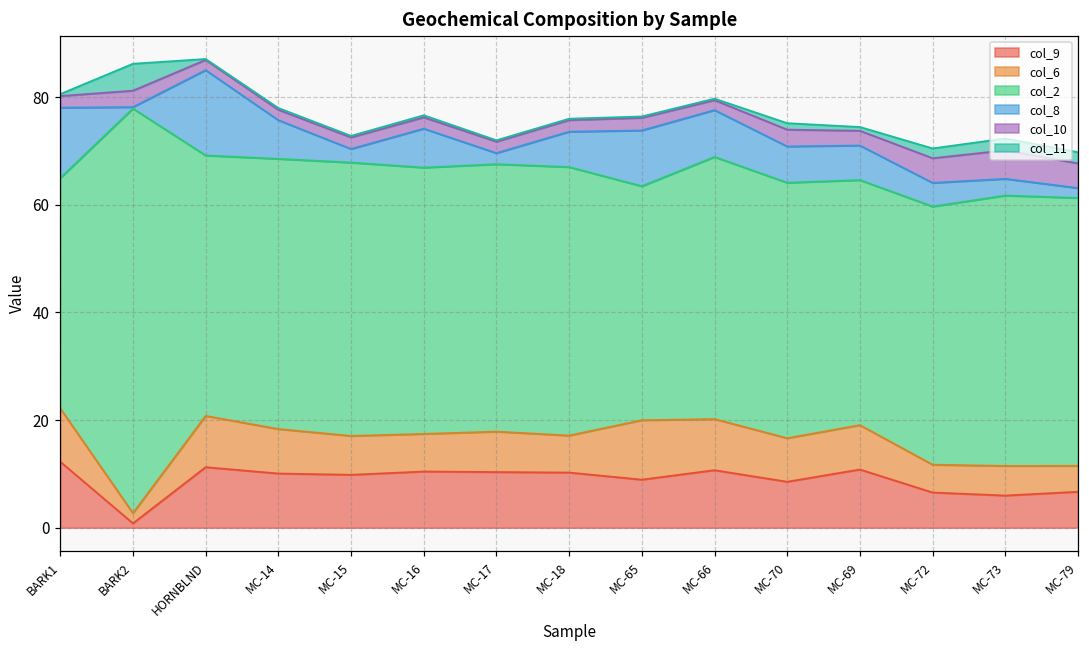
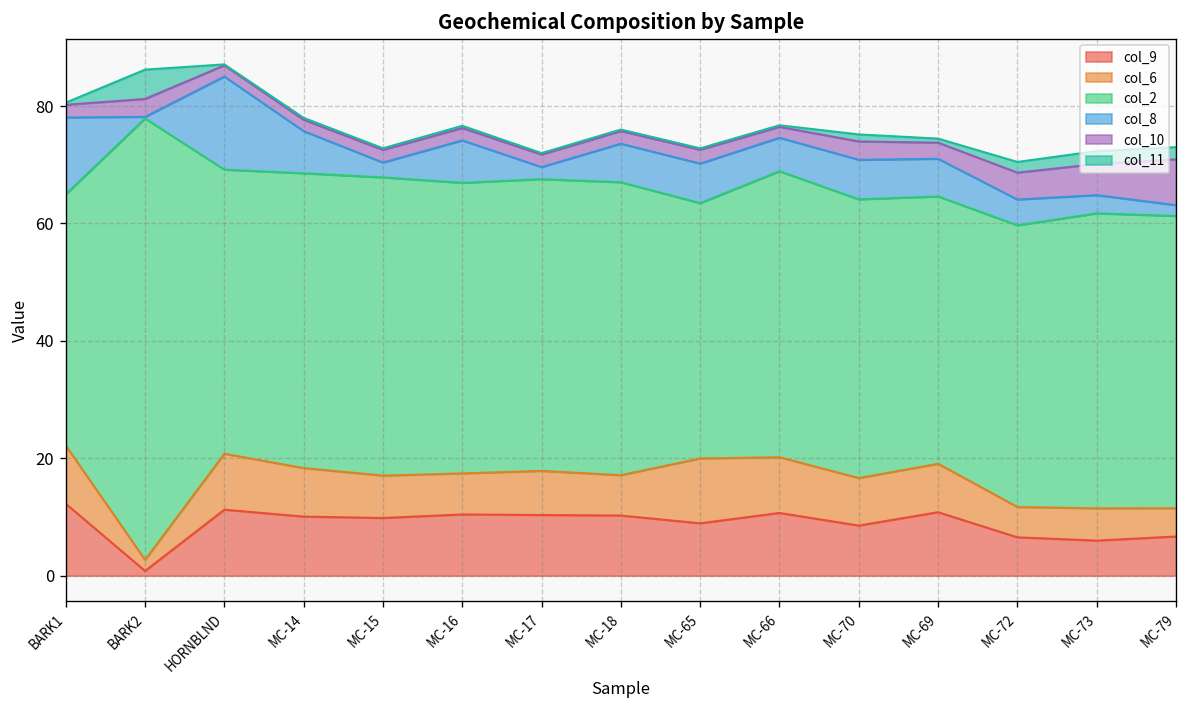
  {
    "col_8": {
      "BARK1": 13,
      "HORNBLND": 16,
      "MC-14": 7,
      "MC-15": 3,
      "MC-16": 7,
      "MC-17": 2,
      "MC-18": 7,
-     "MC-65": 10,
-     "MC-66": 9,
+     "MC-65": 7,
+     "MC-66": 6,
      "MC-70": 7,
      "MC-69": 6,
      "MC-72": 4,
      "MC-73": 3,
      "MC-79": 2
    },
    "col_10": {
      "BARK2": 3,
      "MC-70": 3,
      "MC-69": 3,
      "MC-72": 5,
      "MC-73": 5,
-     "MC-79": 5
+     "MC-79": 8
    }
  }
